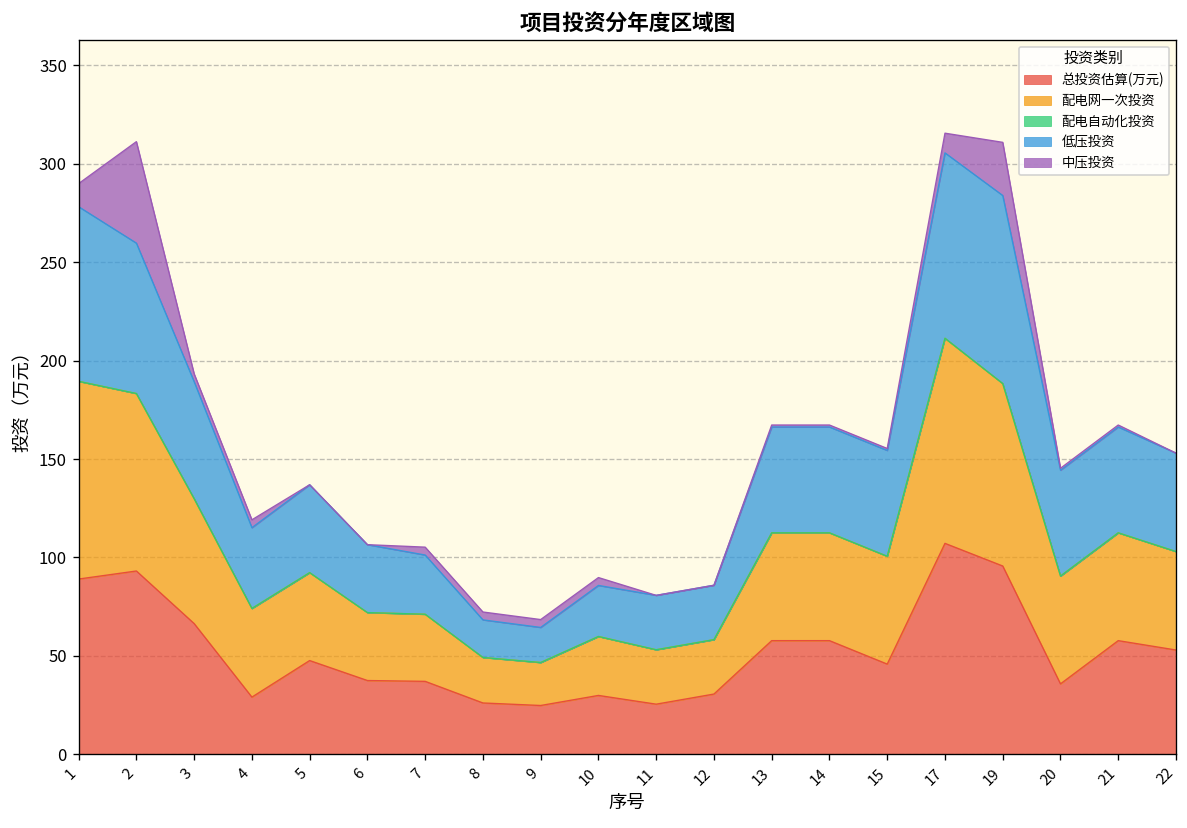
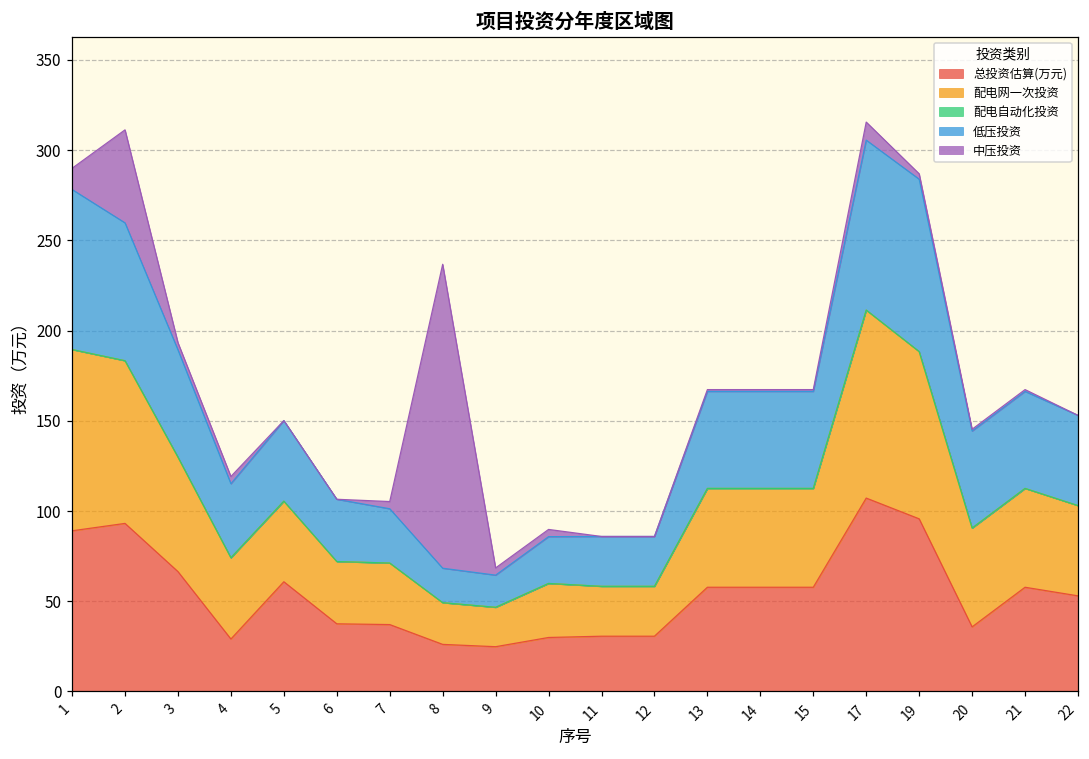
  {
    "总投资估算(万元)": {
      "1": 89,
      "2": 93,
      "3": 66,
      "4": 29,
-     "5": 48,
+     "5": 61,
      "6": 38,
      "7": 37,
      "8": 26,
      "9": 25,
      "10": 30,
-     "11": 25,
+     "11": 31,
      "12": 31,
      "13": 58,
      "14": 58,
-     "15": 46,
+     "15": 58,
      "17": 107,
      "19": 96,
      "20": 36,
      "21": 58,
      "22": 53
    },
    "低压投资": {
      "1": 89,
      "2": 76,
      "3": 59,
      "4": 41,
      "7": 30,
      "8": 19,
      "9": 18,
      "10": 26,
      "17": 94,
      "19": 96
    },
    "中压投资": {
      "1": 12,
      "2": 52,
      "3": 4,
      "4": 4,
      "7": 4,
-     "8": 4,
+     "8": 168,
      "9": 4,
      "10": 4,
      "17": 10,
-     "19": 27
+     "19": 3
    }
  }
